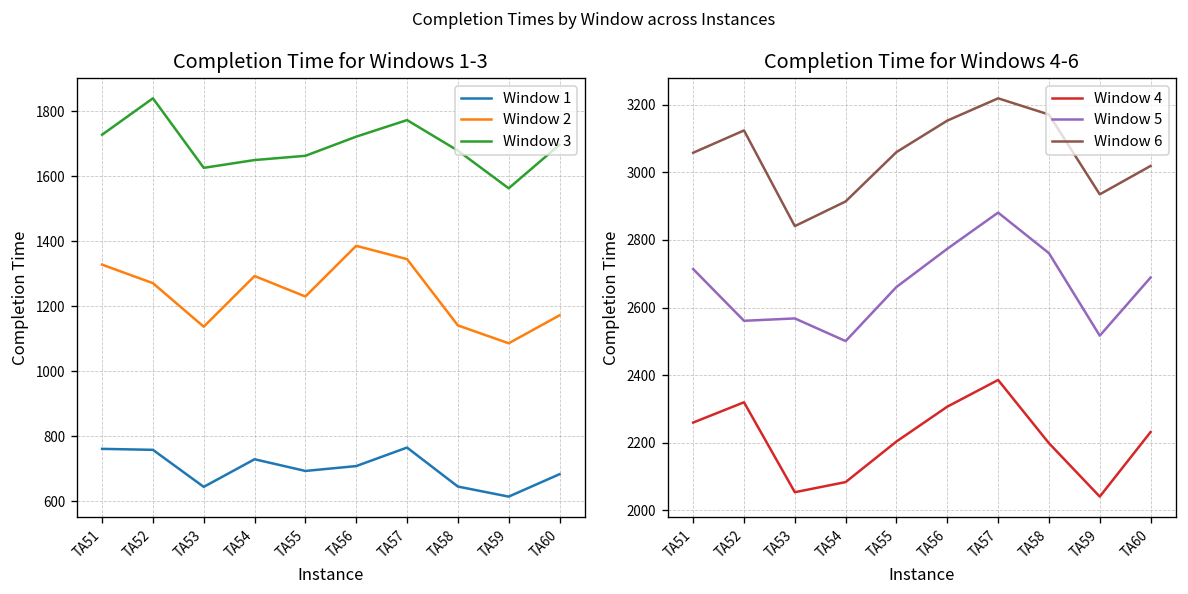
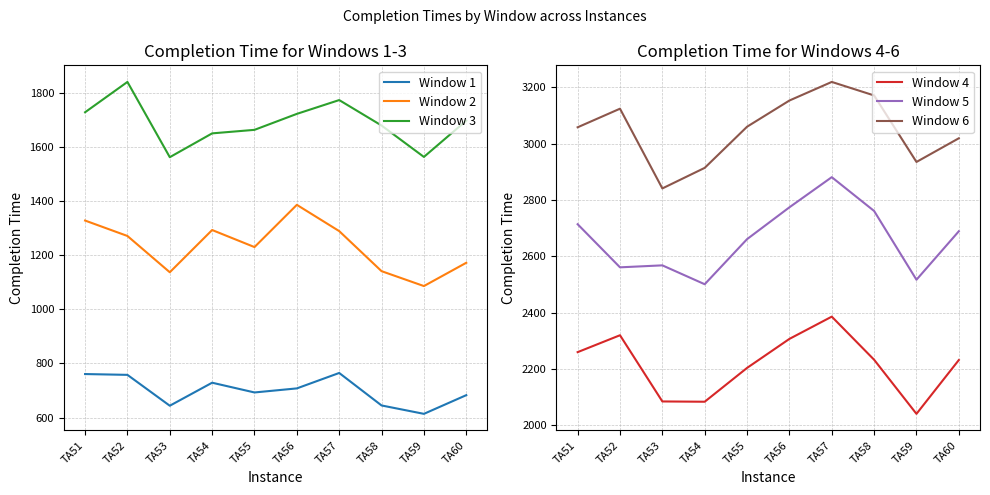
  {
    "Completion Time for Windows 1-3": {
      "Window 1": {
        "TA51": 760,
        "TA52": 760,
        "TA53": 640,
        "TA54": 730,
        "TA55": 690,
        "TA56": 710,
        "TA57": 770,
        "TA58": 650,
        "TA59": 610,
        "TA60": 680
      },
      "Window 2": {
        "TA51": 1330,
        "TA52": 1270,
        "TA53": 1140,
        "TA54": 1290,
        "TA55": 1230,
        "TA56": 1390,
-       "TA57": 1350,
+       "TA57": 1290,
        "TA58": 1140,
        "TA59": 1090,
        "TA60": 1170
      },
      "Window 3": {
        "TA51": 1730,
        "TA52": 1840,
-       "TA53": 1630,
+       "TA53": 1560,
        "TA54": 1650,
        "TA55": 1660,
        "TA56": 1720,
        "TA57": 1770,
        "TA59": 1560
      }
    },
    "Completion Time for Windows 4-6": {
      "Window 4": {
        "TA51": 2260,
        "TA52": 2320,
-       "TA53": 2050,
+       "TA53": 2090,
        "TA54": 2080,
        "TA55": 2200,
        "TA56": 2310,
        "TA57": 2390,
-       "TA58": 2200,
+       "TA58": 2230,
        "TA59": 2040,
        "TA60": 2230
      },
      "Window 5": {
        "TA51": 2710,
        "TA52": 2560,
        "TA53": 2570,
        "TA54": 2500,
        "TA55": 2660,
        "TA56": 2770,
        "TA57": 2880,
        "TA58": 2760,
        "TA59": 2520,
        "TA60": 2690
      },
      "Window 6": {
        "TA51": 3060,
        "TA52": 3120,
        "TA53": 2840,
        "TA54": 2910,
        "TA55": 3060,
        "TA56": 3150,
        "TA57": 3220,
        "TA59": 2940,
        "TA60": 3020
      }
    }
  }
